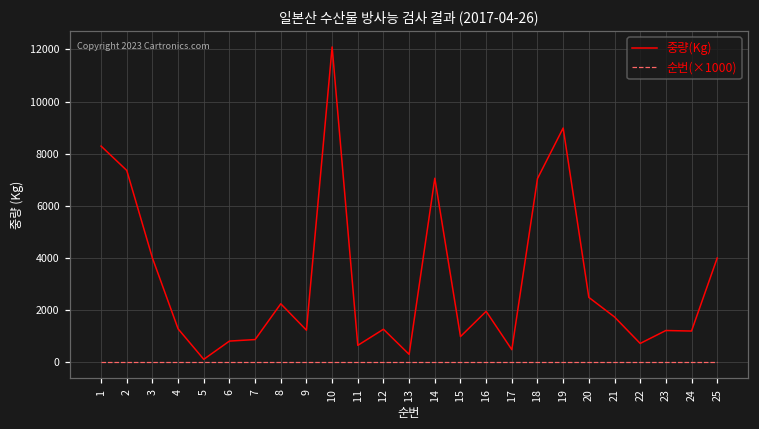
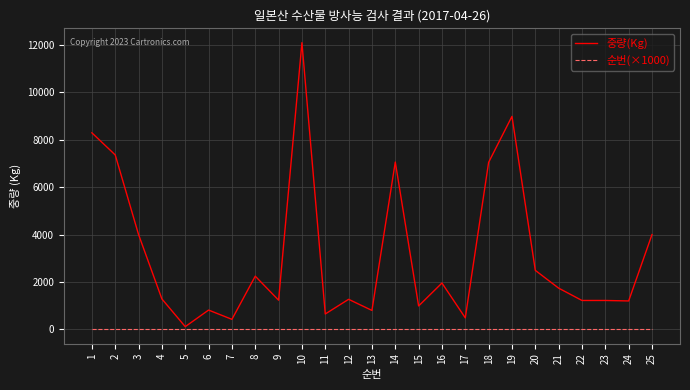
  {
    "중량(Kg)": {
      "1": 8300,
      "2": 7400,
      "3": 4000,
      "4": 1300,
      "5": 100,
      "6": 800,
-     "7": 900,
+     "7": 400,
      "8": 2200,
      "9": 1200,
      "10": 12100,
      "11": 700,
      "12": 1300,
-     "13": 300,
+     "13": 800,
      "14": 7100,
      "15": 1000,
      "16": 2000,
      "17": 500,
      "18": 7000,
      "19": 9000,
      "20": 2500,
      "21": 1700,
-     "22": 700,
+     "22": 1200,
      "23": 1200,
      "24": 1200,
      "25": 4000
    },
    "순번(×1000)": {
      "1": 0,
      "2": 0,
      "3": 0,
      "4": 0,
      "5": 0,
      "6": 0,
      "7": 0,
      "8": 0,
      "9": 0,
      "10": 0,
      "11": 0,
      "12": 0,
      "13": 0,
      "14": 0,
      "15": 0,
      "16": 0,
      "17": 0,
      "18": 0,
      "19": 0,
      "20": 0,
      "21": 0,
      "22": 0,
      "23": 0,
      "24": 0,
      "25": 0
    }
  }
